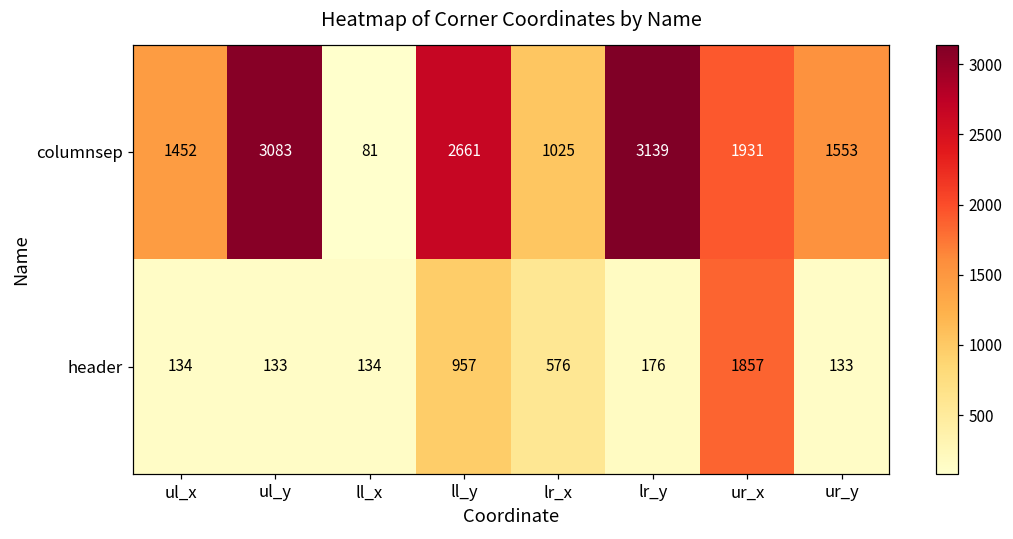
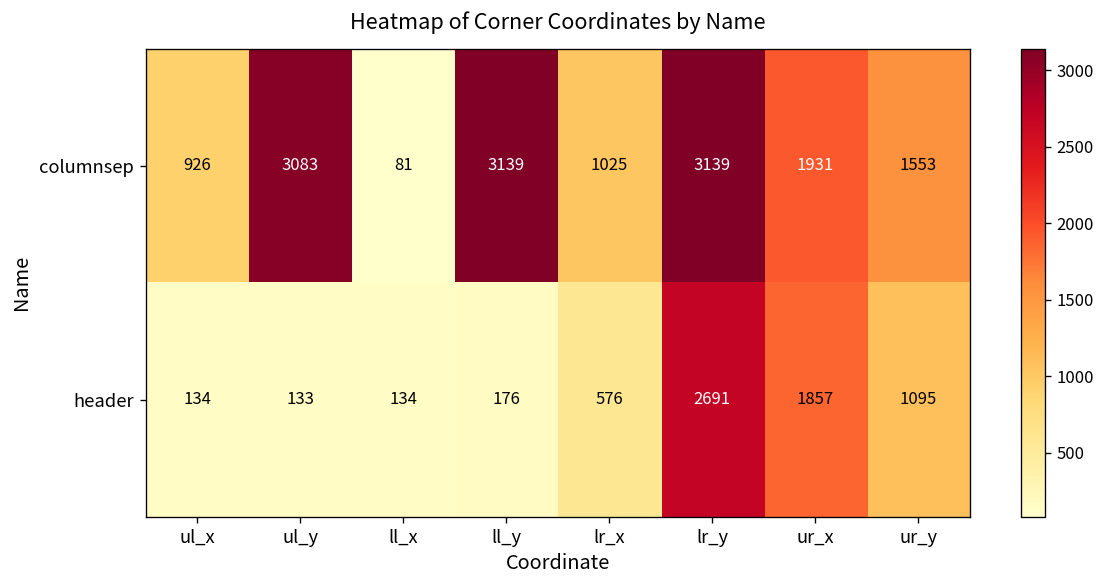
  {
    "columnsep": {
-     "ul_x": 1452,
+     "ul_x": 926,
      "ul_y": 3083,
      "ll_x": 81,
-     "ll_y": 2661,
+     "ll_y": 3139,
      "lr_x": 1025,
      "lr_y": 3139,
      "ur_x": 1931,
      "ur_y": 1553
    },
    "header": {
      "ul_x": 134,
      "ul_y": 133,
      "ll_x": 134,
-     "ll_y": 957,
+     "ll_y": 176,
      "lr_x": 576,
-     "lr_y": 176,
+     "lr_y": 2691,
      "ur_x": 1857,
-     "ur_y": 133
+     "ur_y": 1095
    }
  }
